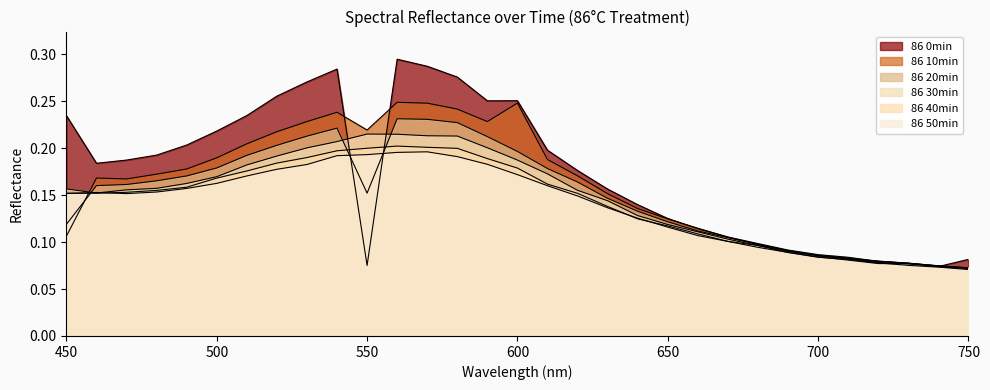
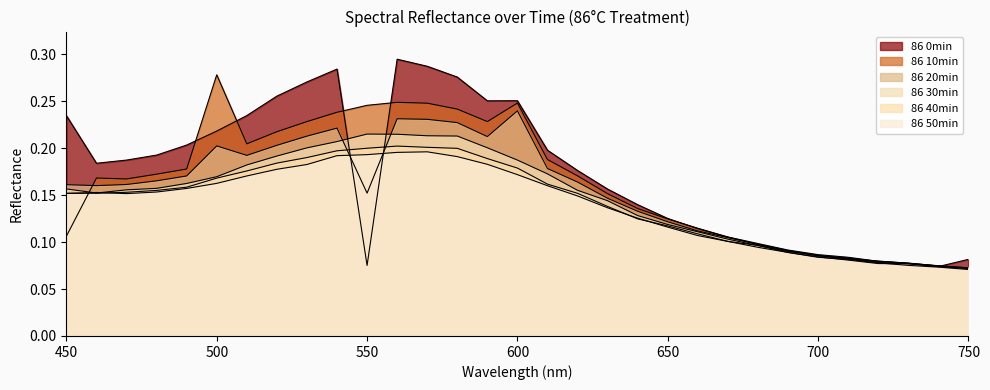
  {
    "86 0min": {
      "450": 0.23,
      "500": 0.22,
      "550": 0.08,
      "750": 0.08
    },
    "86 10min": {
      "450": 0.11,
-     "500": 0.19,
-     "550": 0.22
+     "500": 0.28,
+     "550": 0.25
    },
    "86 20min": {
-     "450": 0.12,
-     "500": 0.18,
+     "450": 0.16,
+     "500": 0.20,
      "550": 0.15,
-     "600": 0.20,
+     "600": 0.24,
      "650": 0.12
    }
  }
